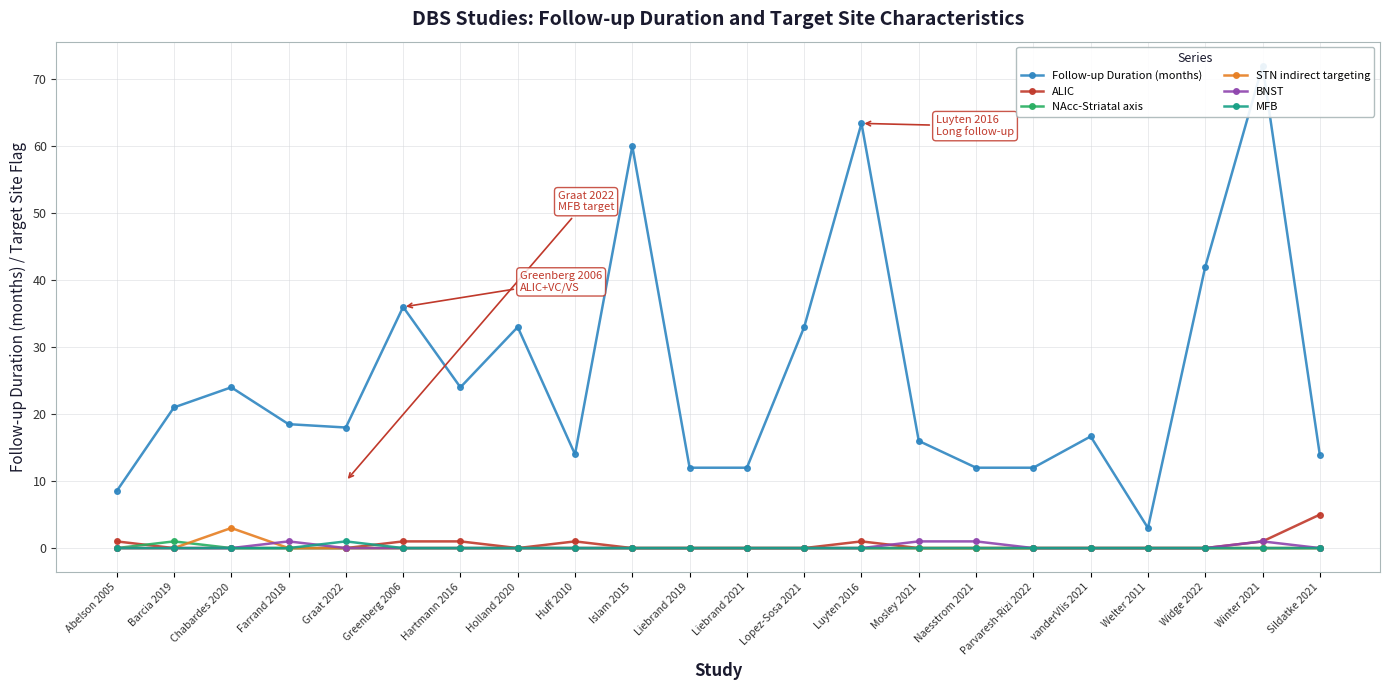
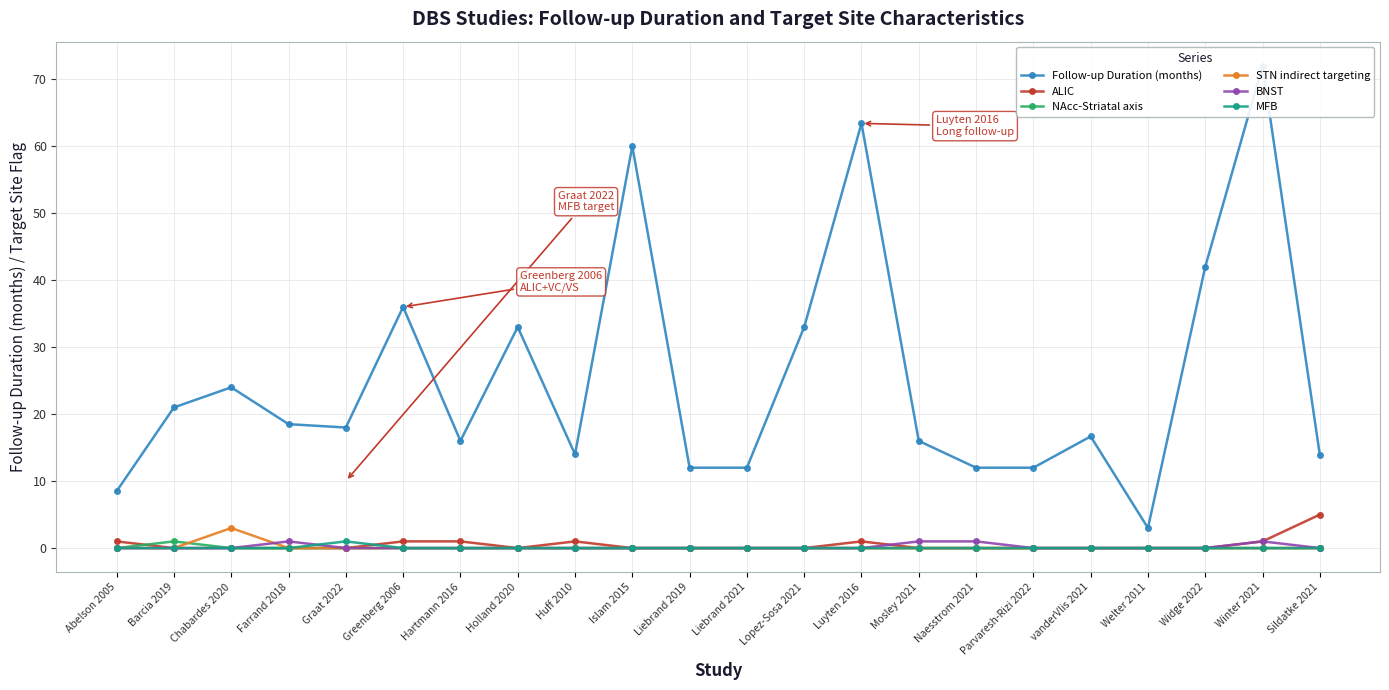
  {
    "Follow-up Duration (months)": {
      "Abelson 2005": 9,
      "Barcia 2019": 21,
      "Chabardes 2020": 24,
      "Farrand 2018": 19,
      "Graat 2022": 18,
-     "Hartmann 2016": 24,
+     "Hartmann 2016": 16,
      "Islam 2015": 60,
      "Liebrand 2019": 12,
      "Liebrand 2021": 12,
      "Lopez-Sosa 2021": 33,
      "Mosley 2021": 16,
      "Naesstrom 2021": 12,
      "Parvaresh-Rizi 2022": 12,
      "vanderVlis 2021": 17,
      "Welter 2011": 3,
      "Widge 2022": 42,
      "Sildatke 2021": 14
    },
    "ALIC": {
      "Abelson 2005": 1,
      "Greenberg 2006": 1,
      "Hartmann 2016": 1,
      "Huff 2010": 1,
      "Luyten 2016": 1,
      "Sildatke 2021": 5
    },
    "STN indirect targeting": {
      "Chabardes 2020": 3
    },
    "BNST": {
      "Farrand 2018": 1,
      "Mosley 2021": 1,
      "Naesstrom 2021": 1
    }
  }
